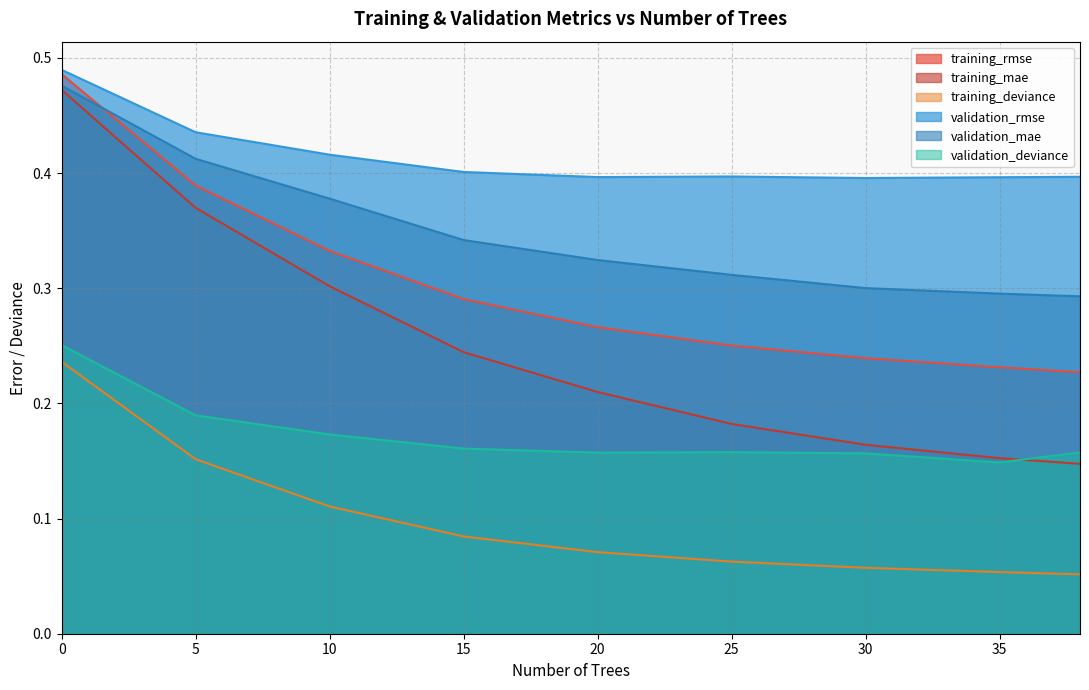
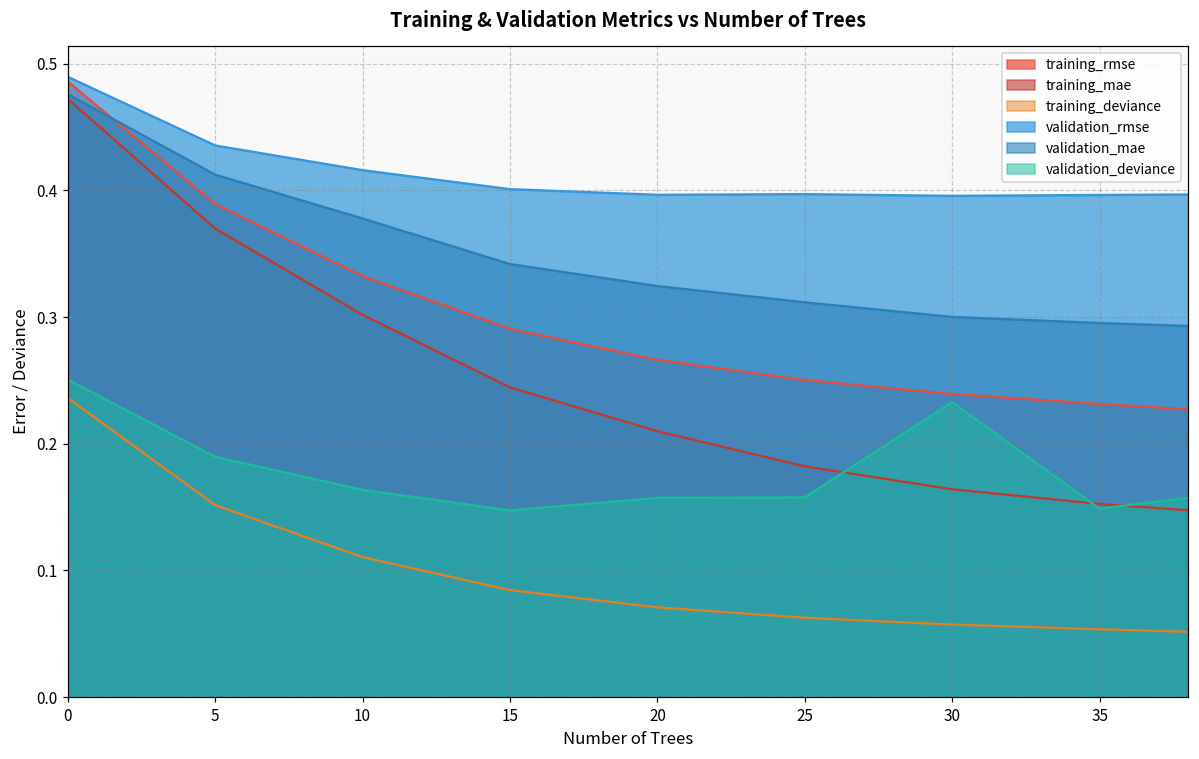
  {
    "validation_deviance": {
      "0": 0.251,
      "5": 0.190,
-     "10": 0.173,
-     "15": 0.161,
+     "10": 0.164,
+     "15": 0.147,
      "20": 0.157,
      "25": 0.158,
-     "30": 0.157,
+     "30": 0.233,
      "35": 0.149
    }
  }
